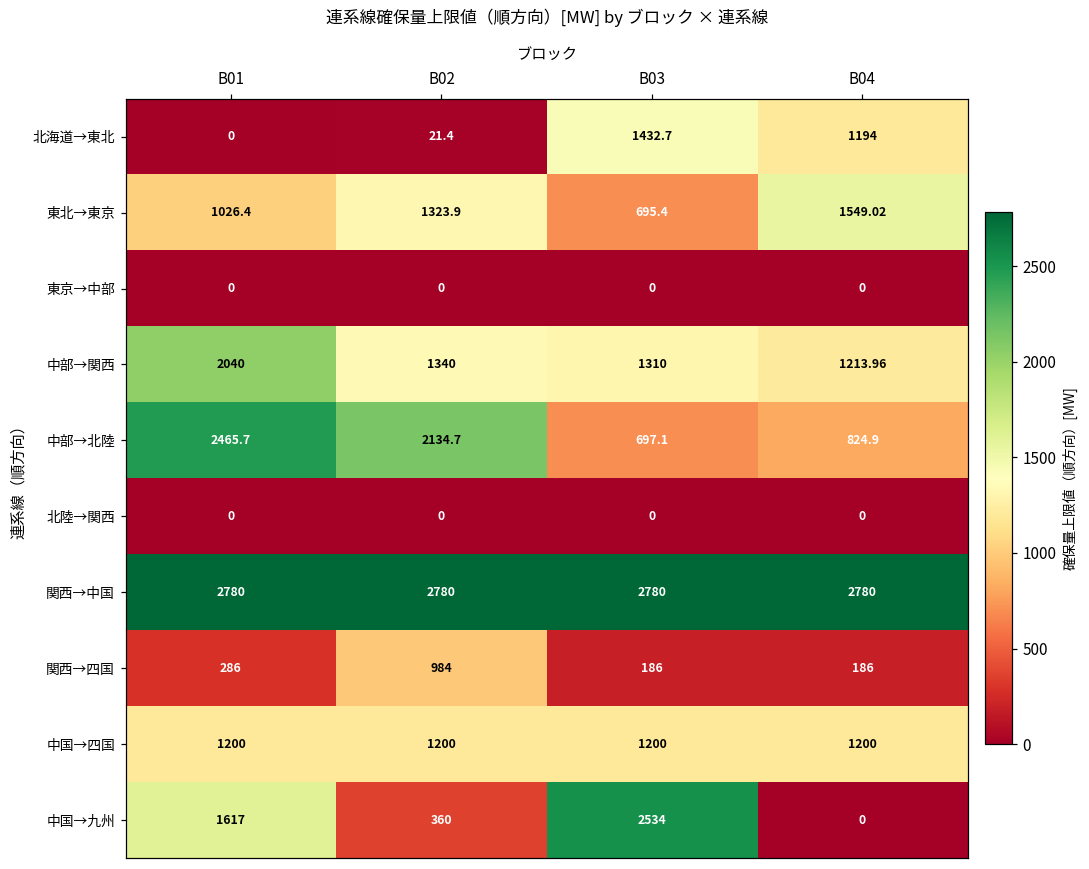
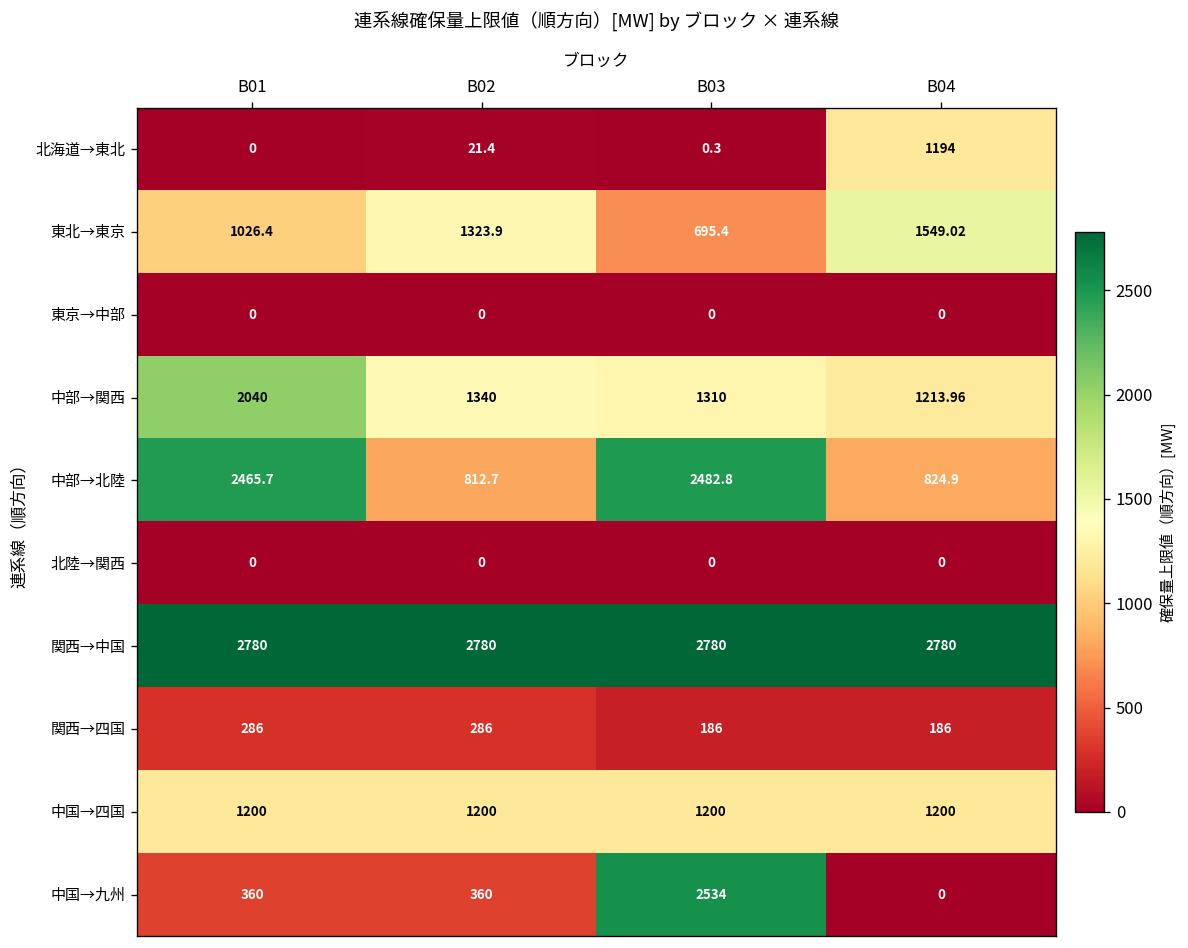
  {
    "北海道→東北": {
      "B01": 0,
      "B02": 21.4,
-     "B03": 1432.7,
+     "B03": 0.3,
      "B04": 1194
    },
    "東北→東京": {
      "B01": 1026.4,
      "B02": 1323.9,
      "B03": 695.4,
      "B04": 1549.02
    },
    "東京→中部": {
      "B01": 0,
      "B02": 0,
      "B03": 0,
      "B04": 0
    },
    "中部→関西": {
      "B01": 2040,
      "B02": 1340,
      "B03": 1310,
      "B04": 1213.96
    },
    "中部→北陸": {
      "B01": 2465.7,
-     "B02": 2134.7,
-     "B03": 697.1,
+     "B02": 812.7,
+     "B03": 2482.8,
      "B04": 824.9
    },
    "北陸→関西": {
      "B01": 0,
      "B02": 0,
      "B03": 0,
      "B04": 0
    },
    "関西→中国": {
      "B01": 2780,
      "B02": 2780,
      "B03": 2780,
      "B04": 2780
    },
    "関西→四国": {
      "B01": 286,
-     "B02": 984,
+     "B02": 286,
      "B03": 186,
      "B04": 186
    },
    "中国→四国": {
      "B01": 1200,
      "B02": 1200,
      "B03": 1200,
      "B04": 1200
    },
    "中国→九州": {
-     "B01": 1617,
+     "B01": 360,
      "B02": 360,
      "B03": 2534,
      "B04": 0
    }
  }
